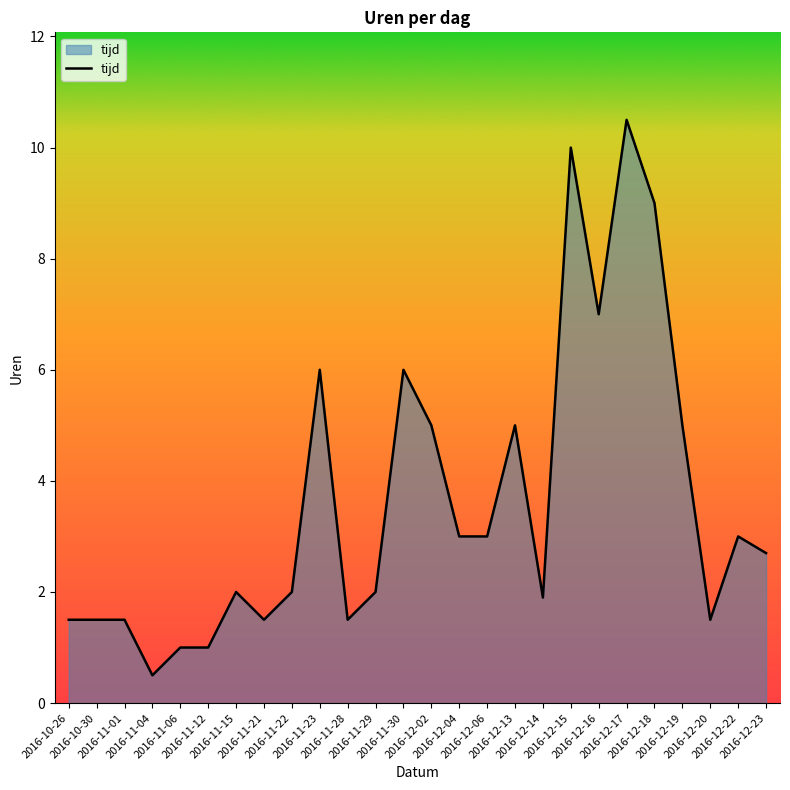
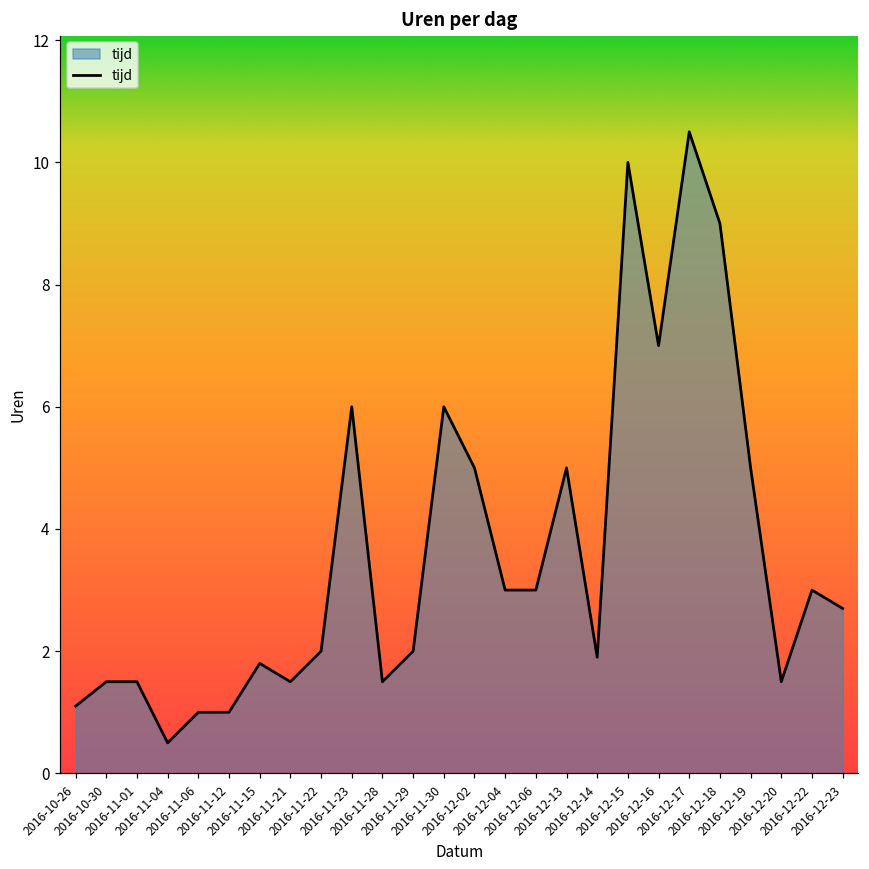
  {
-   "2016-10-26": 1.5,
+   "2016-10-26": 1.1,
    "2016-10-30": 1.5,
    "2016-11-01": 1.5,
    "2016-11-04": 0.5,
    "2016-11-06": 1.0,
    "2016-11-12": 1.0,
-   "2016-11-15": 2.0,
+   "2016-11-15": 1.8,
    "2016-11-21": 1.5,
    "2016-11-22": 2.0,
    "2016-11-23": 6.0,
    "2016-11-28": 1.5,
    "2016-11-29": 2.0,
    "2016-11-30": 6.0,
    "2016-12-02": 5.0,
    "2016-12-04": 3.0,
    "2016-12-06": 3.0,
    "2016-12-13": 5.0,
    "2016-12-14": 1.9,
    "2016-12-15": 10.0,
    "2016-12-16": 7.0,
    "2016-12-17": 10.5,
    "2016-12-18": 9.0,
    "2016-12-19": 5.0,
    "2016-12-20": 1.5,
    "2016-12-22": 3.0,
    "2016-12-23": 2.7
  }
